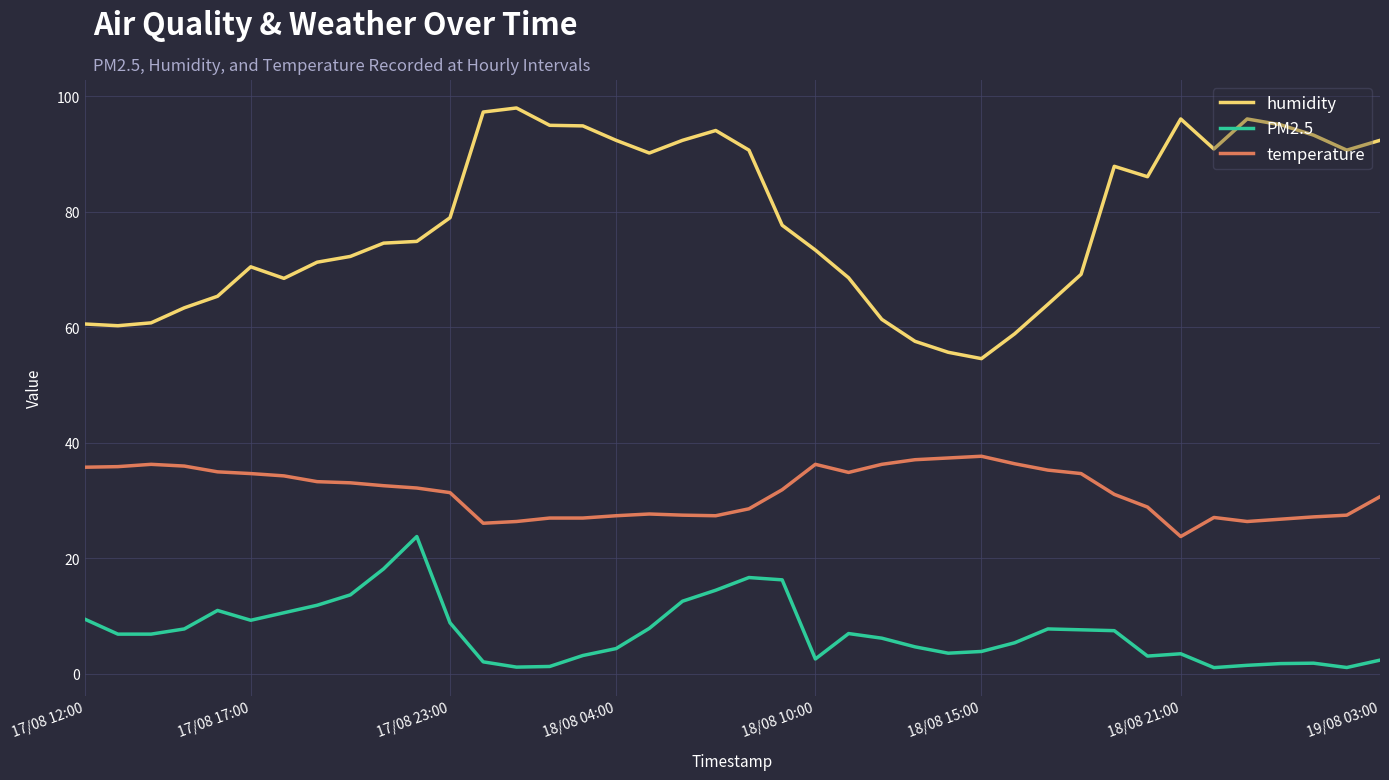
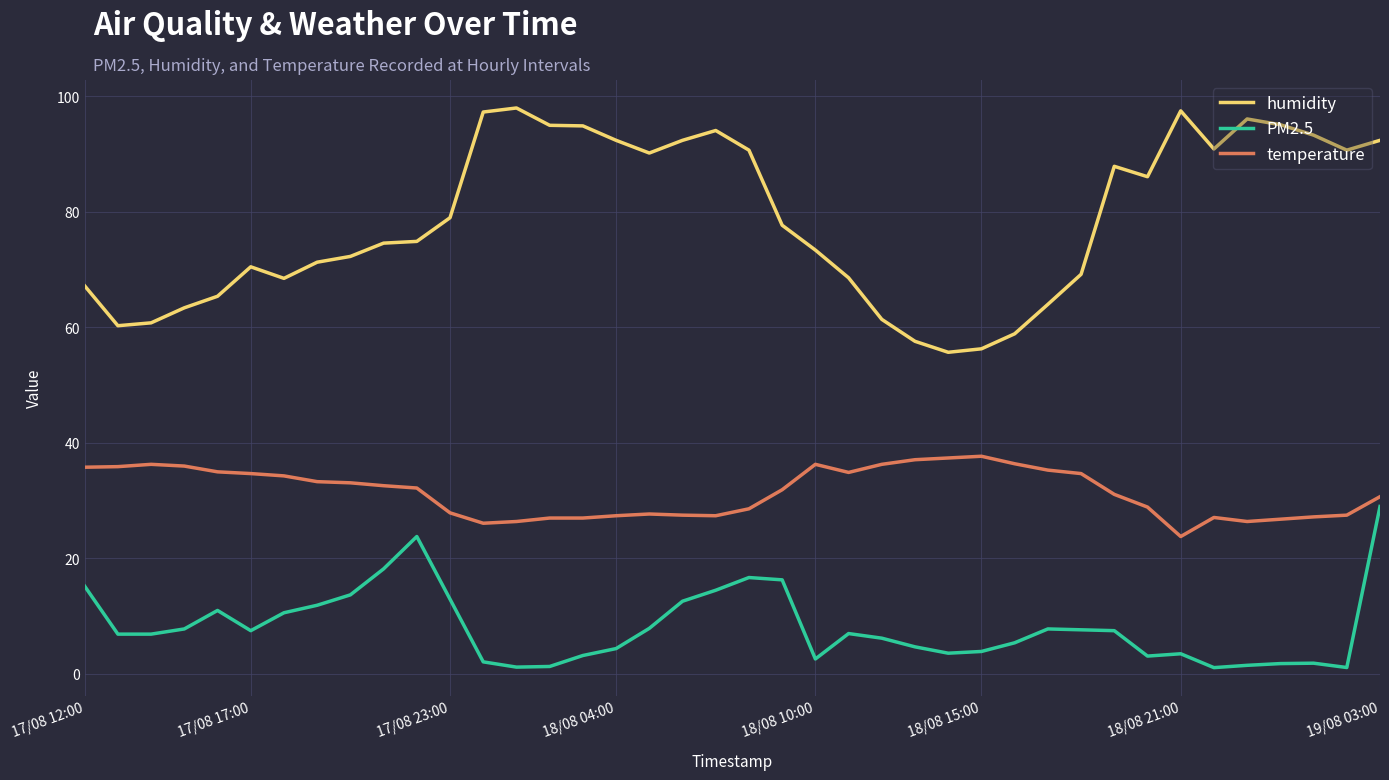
  {
    "humidity": {
-     "17/08 12:00": 61,
+     "17/08 12:00": 67,
      "17/08 17:00": 71,
      "17/08 23:00": 79,
      "18/08 04:00": 92,
      "18/08 10:00": 73,
-     "18/08 15:00": 55,
-     "18/08 21:00": 96,
+     "18/08 15:00": 56,
+     "18/08 21:00": 98,
      "19/08 03:00": 92
    },
    "PM2.5": {
-     "17/08 12:00": 10,
-     "17/08 17:00": 9,
-     "17/08 23:00": 9,
+     "17/08 12:00": 15,
+     "17/08 17:00": 8,
+     "17/08 23:00": 13,
      "18/08 04:00": 4,
      "18/08 10:00": 3,
      "18/08 15:00": 4,
      "18/08 21:00": 4,
-     "19/08 03:00": 2
+     "19/08 03:00": 29
    },
    "temperature": {
      "17/08 12:00": 36,
      "17/08 17:00": 35,
-     "17/08 23:00": 31,
+     "17/08 23:00": 28,
      "18/08 04:00": 27,
      "18/08 10:00": 36,
      "18/08 15:00": 38,
      "18/08 21:00": 24,
      "19/08 03:00": 31
    }
  }
